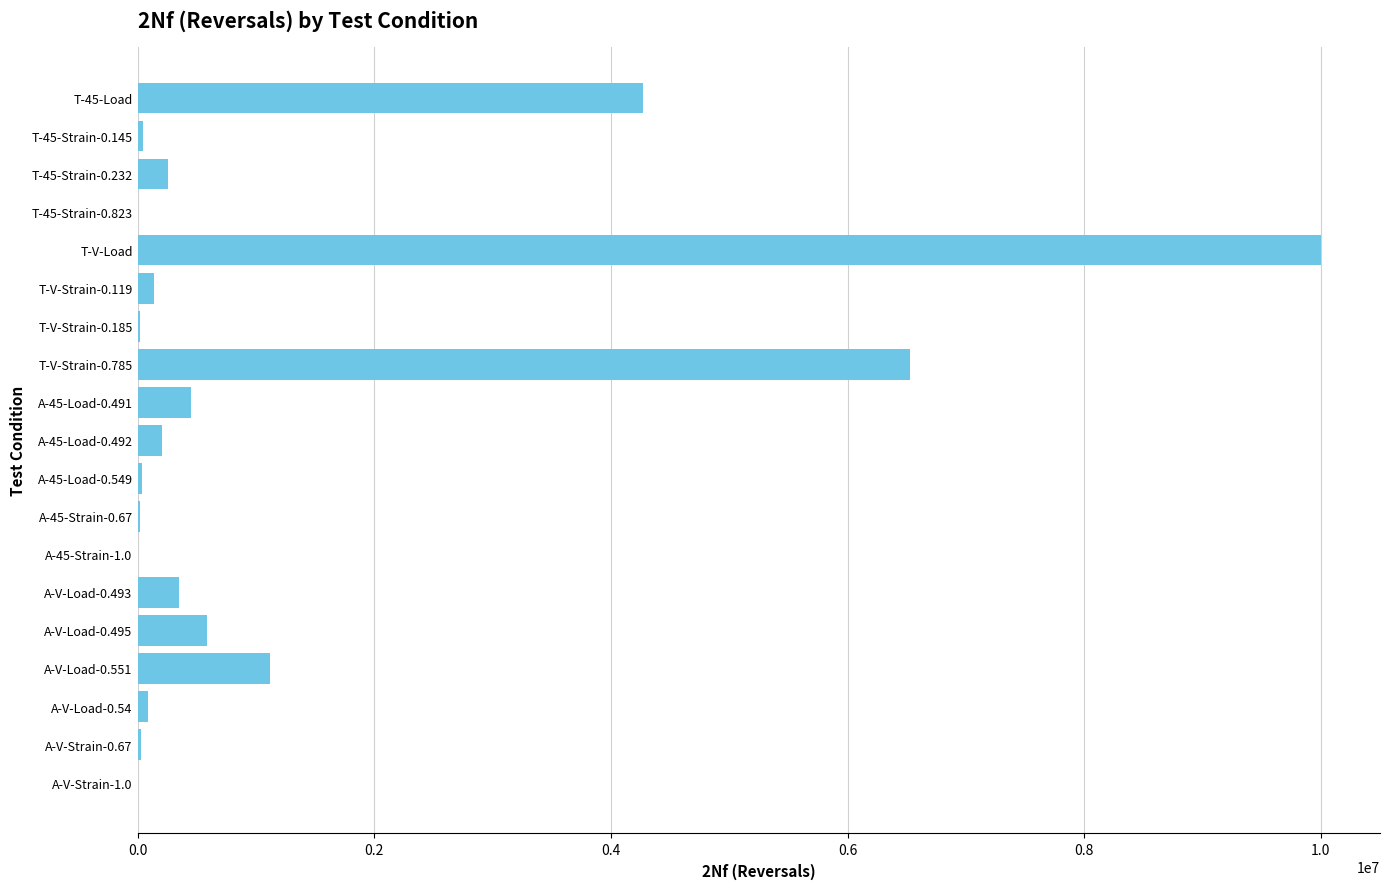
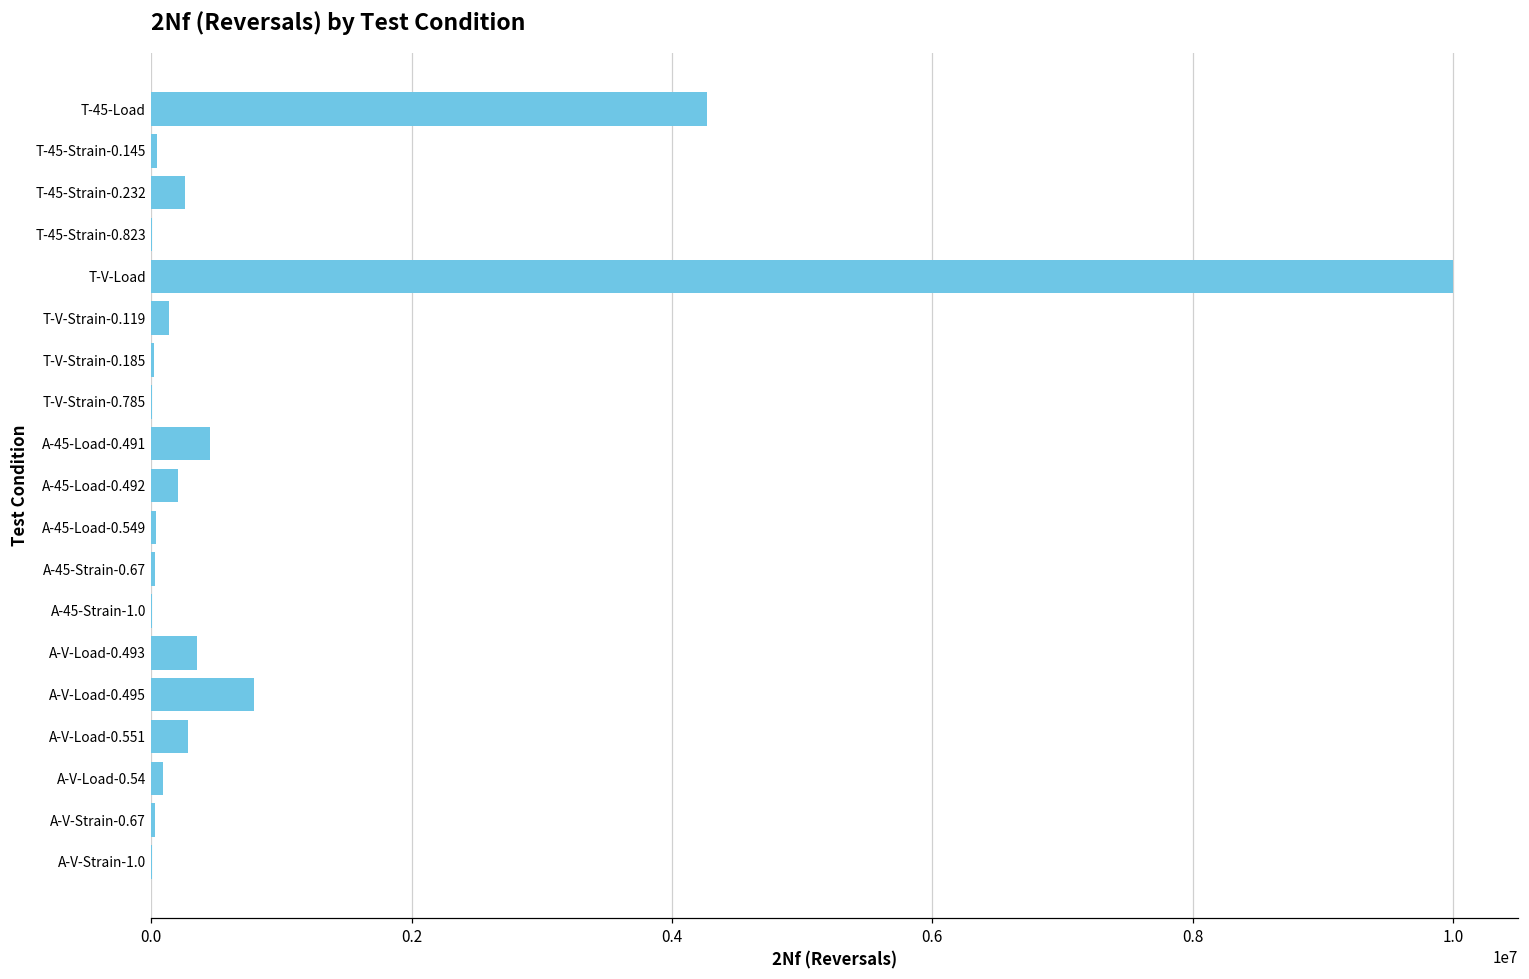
  {
    "T-45-Load": 4270000,
    "T-45-Strain-0.145": 50000,
    "T-45-Strain-0.232": 260000,
    "T-V-Load": 10000000,
    "T-V-Strain-0.119": 140000,
    "T-V-Strain-0.185": 20000,
-   "T-V-Strain-0.785": 6530000,
+   "T-V-Strain-0.785": 0,
    "A-45-Load-0.491": 450000,
    "A-45-Load-0.492": 200000,
    "A-45-Load-0.549": 40000,
    "A-45-Strain-0.67": 20000,
    "A-V-Load-0.493": 350000,
-   "A-V-Load-0.495": 580000,
-   "A-V-Load-0.551": 1120000,
+   "A-V-Load-0.495": 790000,
+   "A-V-Load-0.551": 280000,
    "A-V-Load-0.54": 90000,
    "A-V-Strain-0.67": 30000
  }
